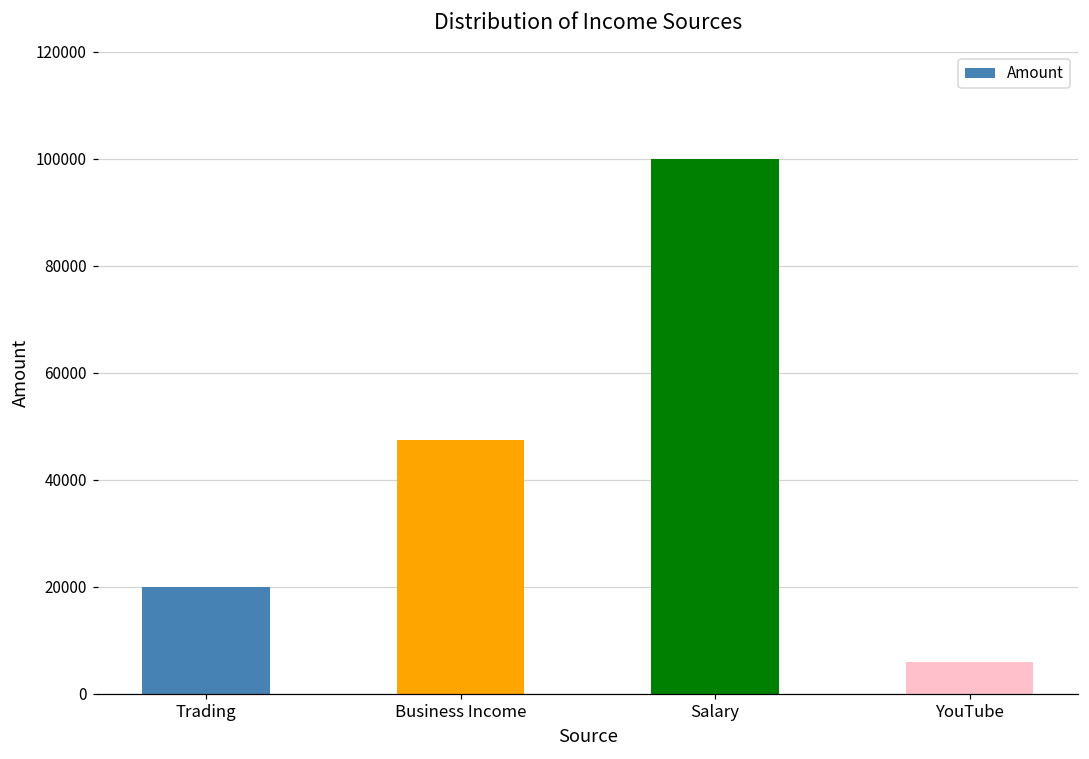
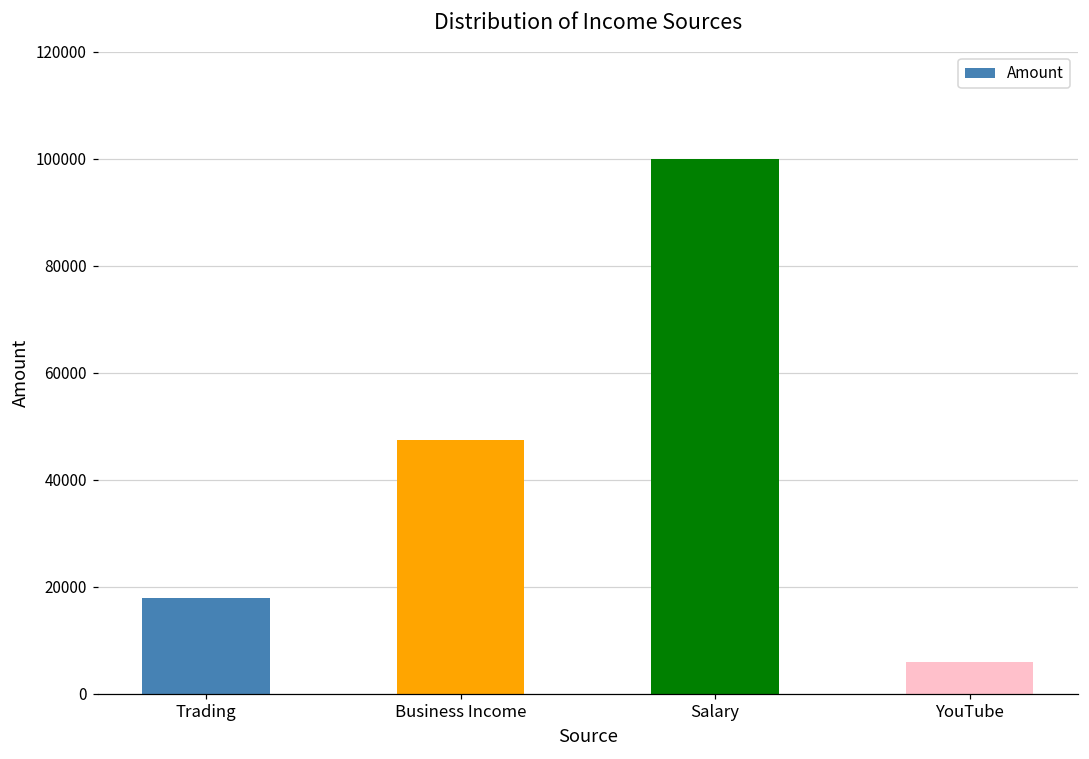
  {
-   "Trading": 20000,
+   "Trading": 18000,
    "Business Income": 47000,
    "Salary": 100000,
    "YouTube": 6000
  }
